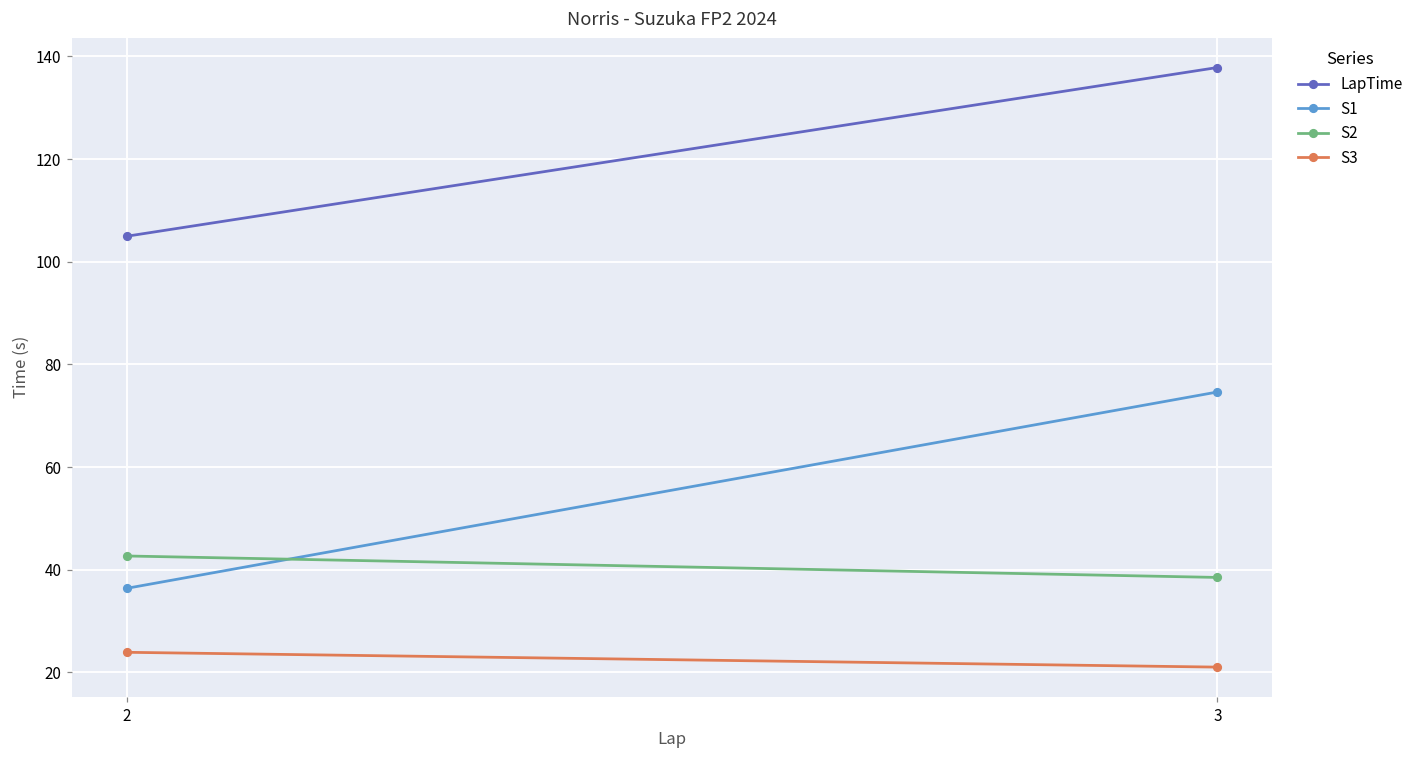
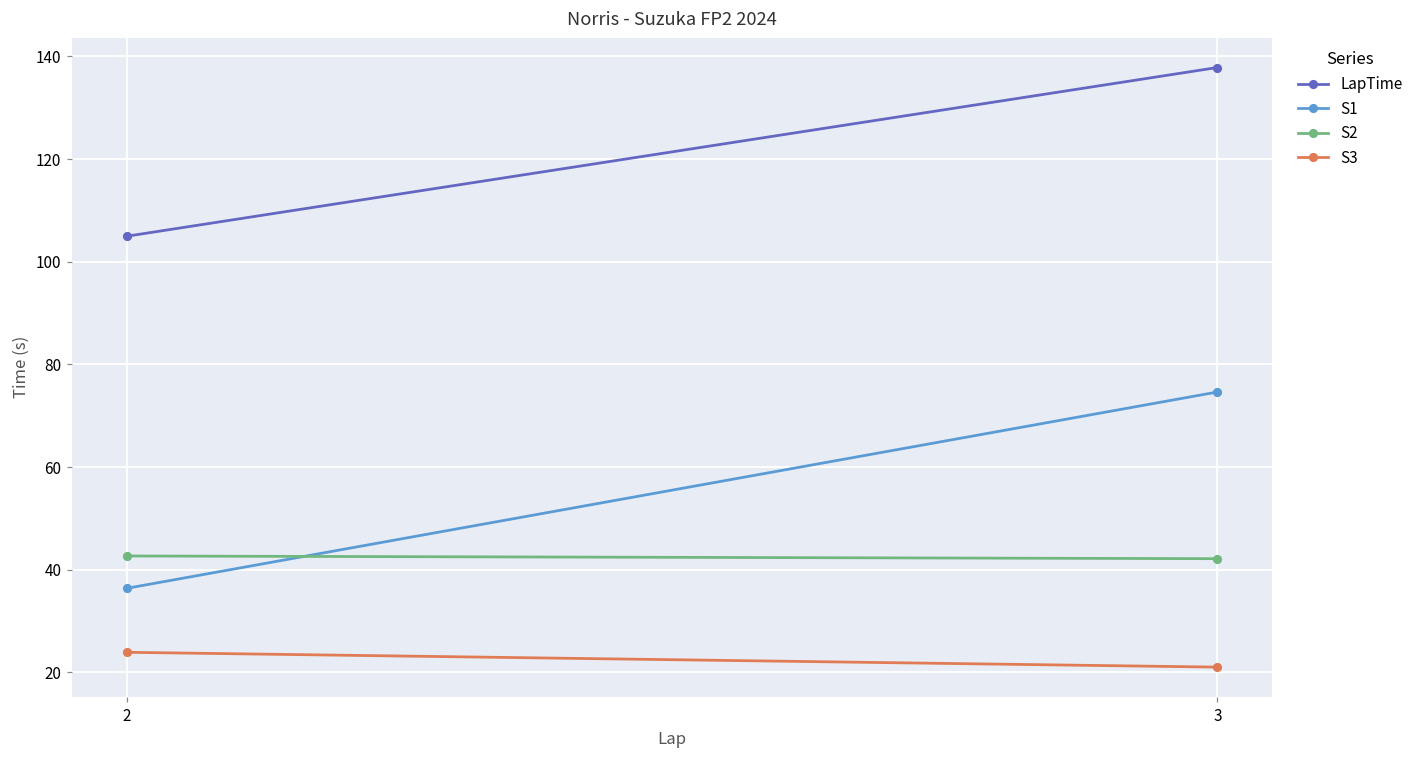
  {
    "S2": {
      "2": 43,
-     "3": 39
+     "3": 42
    },
    "S3": {
      "2": 24,
      "3": 21
    }
  }
